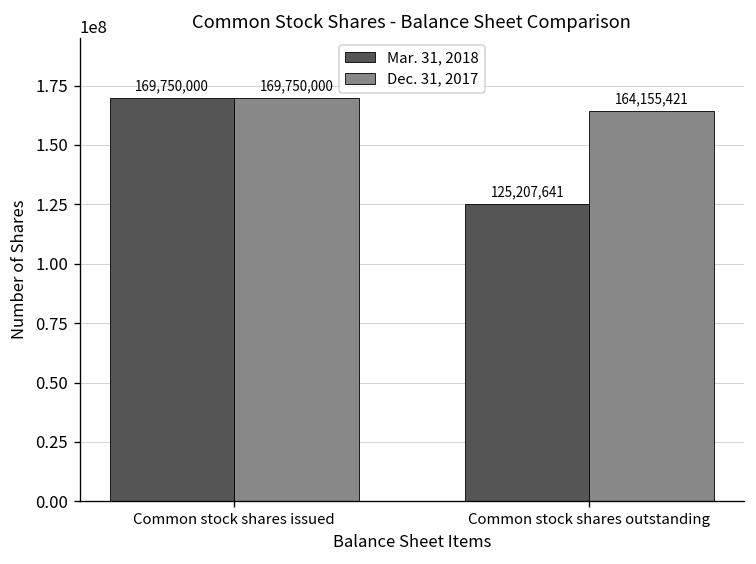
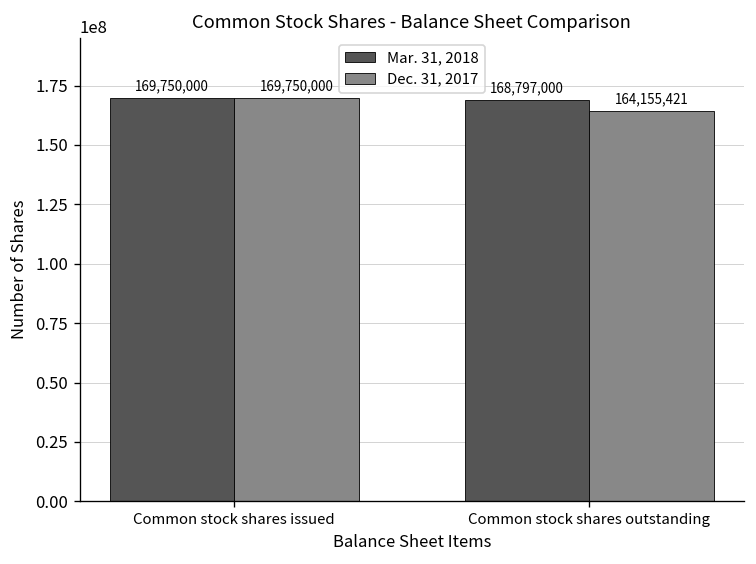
  {
    "Mar. 31, 2018": {
      "Common stock shares issued": "169,750,000",
-     "Common stock shares outstanding": "125,207,641"
+     "Common stock shares outstanding": "168,797,000"
    },
    "Dec. 31, 2017": {
      "Common stock shares issued": "169,750,000",
      "Common stock shares outstanding": "164,155,421"
    }
  }
